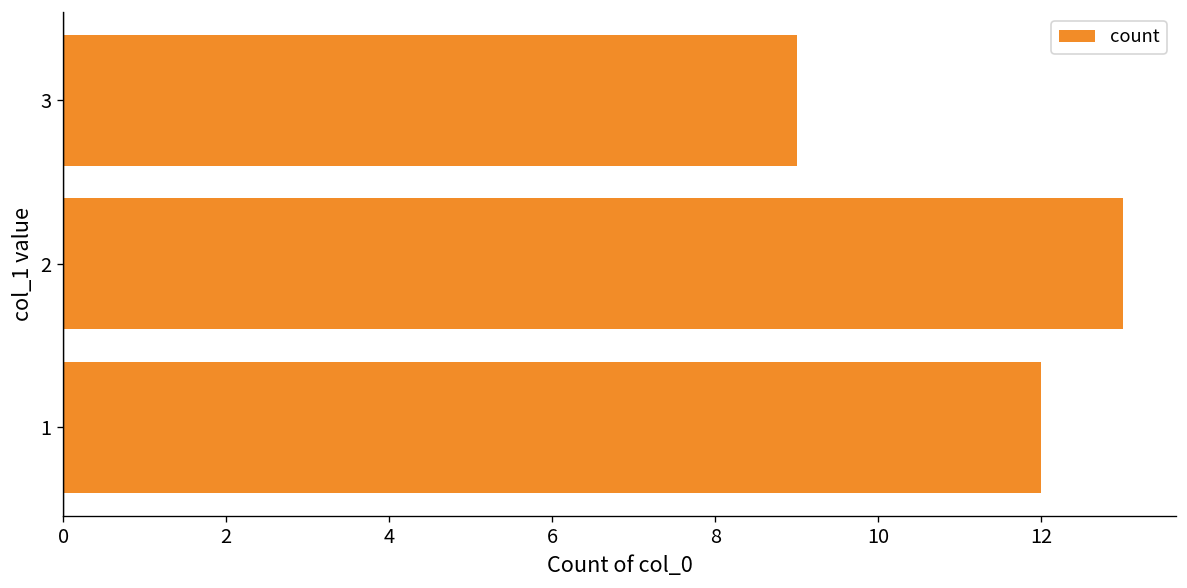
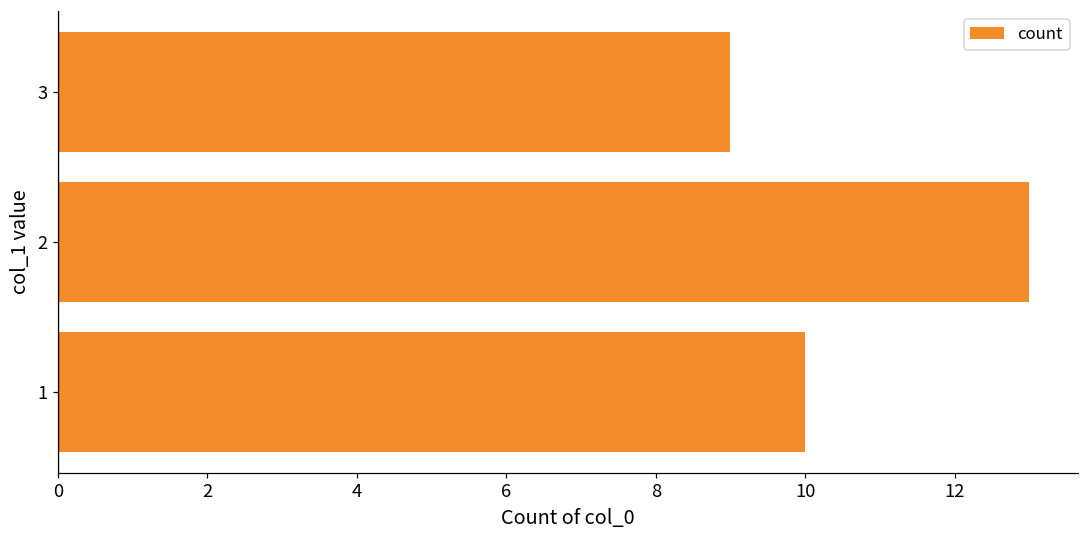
  {
    "3": 9,
    "2": 13,
-   "1": 12
+   "1": 10
  }
